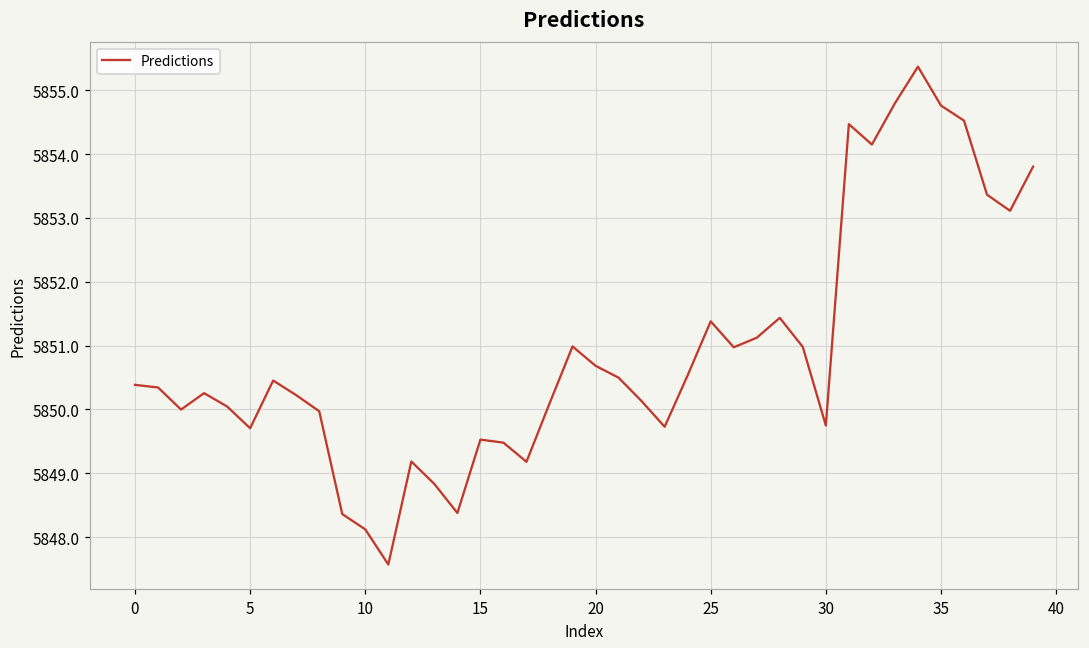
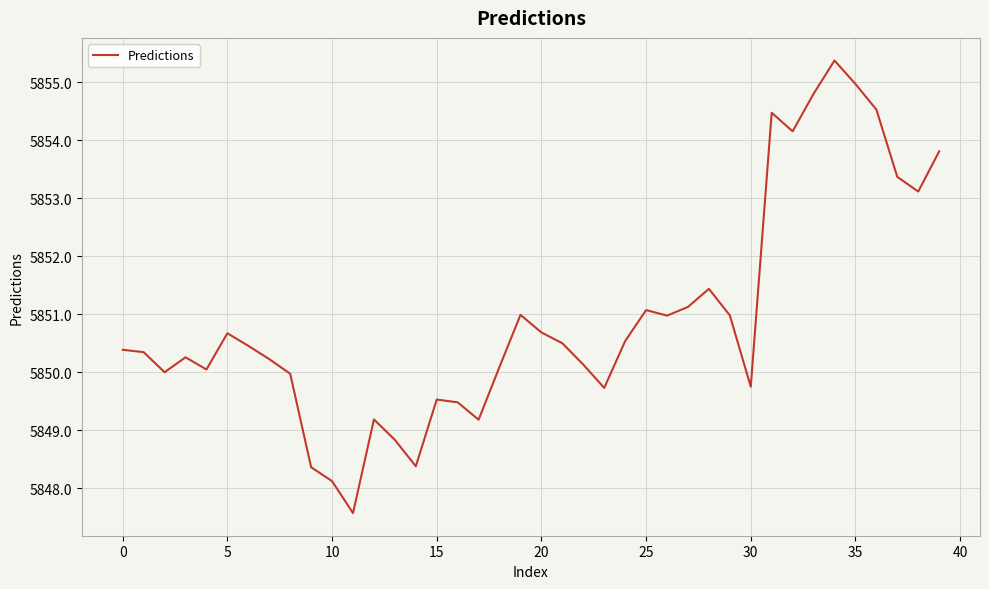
  {
    "0": 5850.4,
-   "5": 5849.7,
+   "5": 5850.7,
    "10": 5848.1,
    "15": 5849.5,
    "20": 5850.7,
-   "25": 5851.4,
+   "25": 5851.1,
    "30": 5849.7,
-   "35": 5854.8
+   "35": 5855.0
  }
